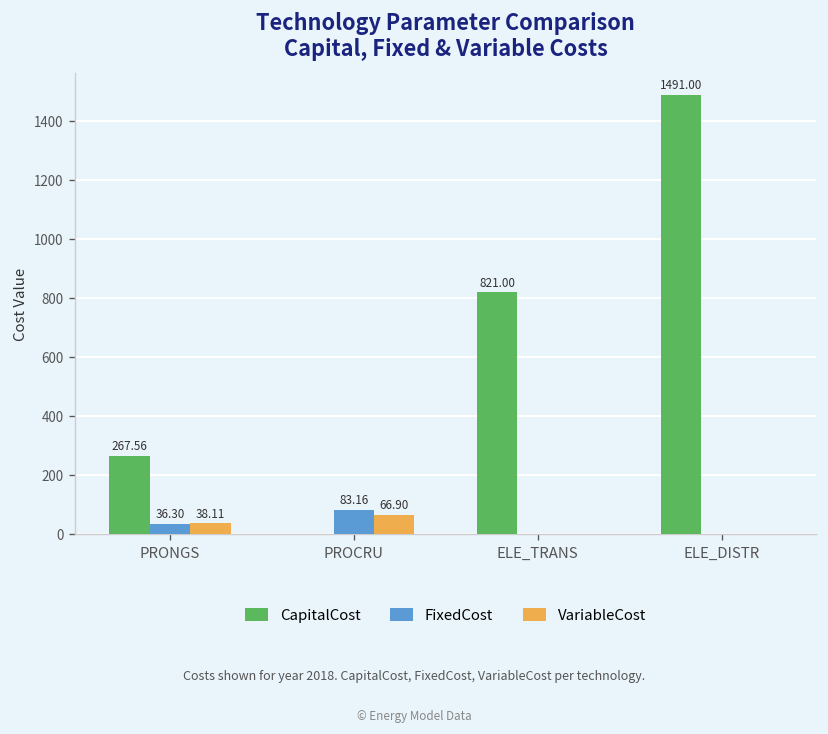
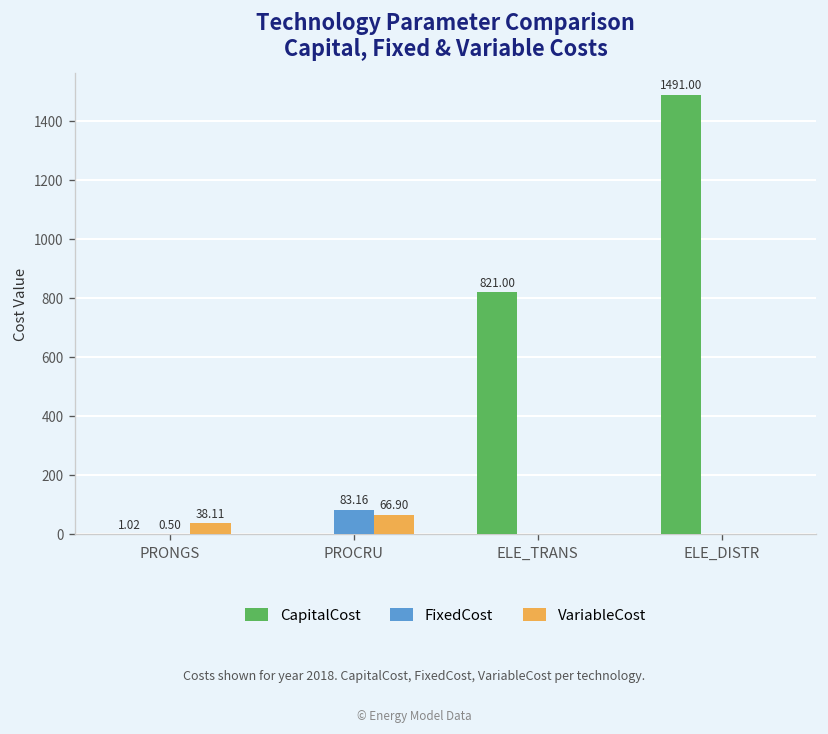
  {
    "CapitalCost": {
-     "PRONGS": 267.56,
+     "PRONGS": 1.02,
      "ELE_TRANS": 821.00,
      "ELE_DISTR": 1491.00
    },
    "FixedCost": {
-     "PRONGS": 36.30,
+     "PRONGS": 0.50,
      "PROCRU": 83.16
    },
    "VariableCost": {
      "PRONGS": 38.11,
      "PROCRU": 66.90
    }
  }
